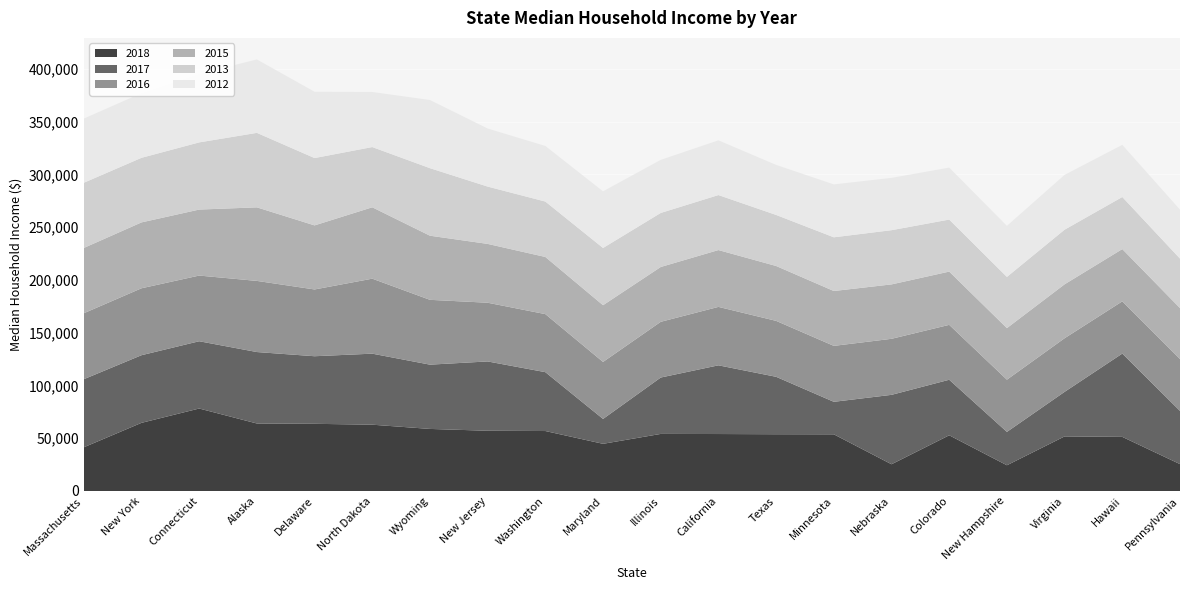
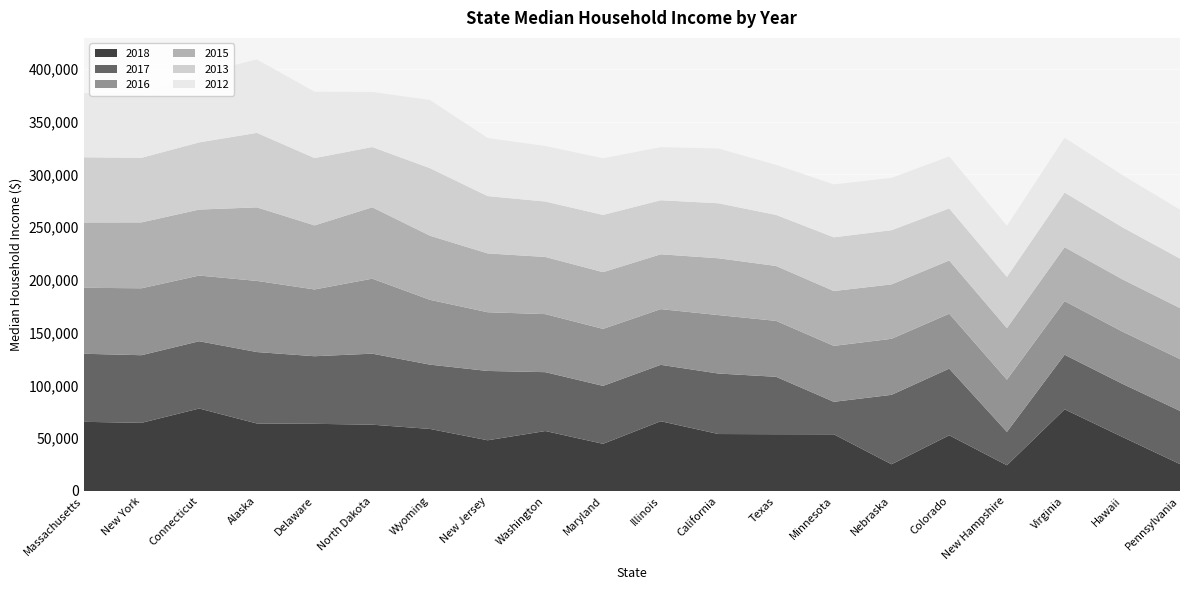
  {
    "2018": {
-     "Massachusetts": "41,000",
+     "Massachusetts": "66,000",
      "New York": "65,000",
      "Connecticut": "78,000",
      "Alaska": "64,000",
      "Delaware": "64,000",
      "North Dakota": "63,000",
      "Wyoming": "59,000",
-     "New Jersey": "57,000",
+     "New Jersey": "48,000",
      "Washington": "57,000",
      "Maryland": "45,000",
-     "Illinois": "54,000",
+     "Illinois": "66,000",
      "California": "54,000",
      "Texas": "54,000",
      "Minnesota": "54,000",
      "Nebraska": "25,000",
      "Colorado": "53,000",
      "New Hampshire": "24,000",
-     "Virginia": "52,000",
+     "Virginia": "77,000",
      "Hawaii": "51,000",
      "Pennsylvania": "25,000"
    },
    "2017": {
      "Massachusetts": "65,000",
      "New York": "64,000",
      "Connecticut": "64,000",
      "Alaska": "68,000",
      "Delaware": "64,000",
      "North Dakota": "67,000",
      "Wyoming": "61,000",
      "New Jersey": "66,000",
      "Washington": "56,000",
-     "Maryland": "24,000",
+     "Maryland": "55,000",
      "Illinois": "53,000",
-     "California": "65,000",
+     "California": "57,000",
      "Texas": "54,000",
      "Minnesota": "31,000",
      "Nebraska": "66,000",
-     "Colorado": "53,000",
+     "Colorado": "63,000",
      "New Hampshire": "32,000",
-     "Virginia": "42,000",
-     "Hawaii": "79,000",
+     "Virginia": "52,000",
+     "Hawaii": "50,000",
      "Pennsylvania": "50,000"
    }
  }
